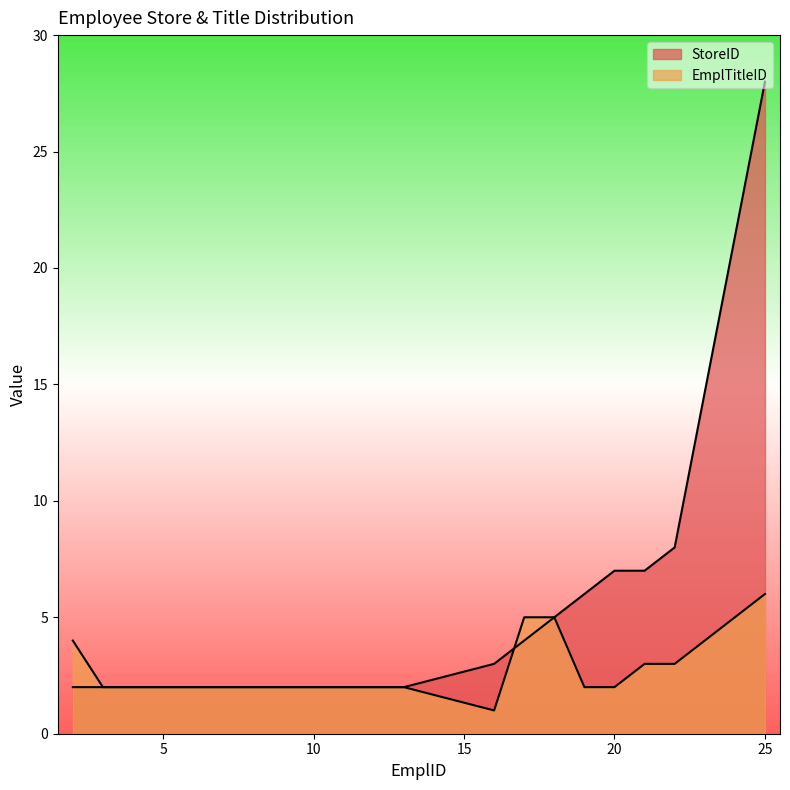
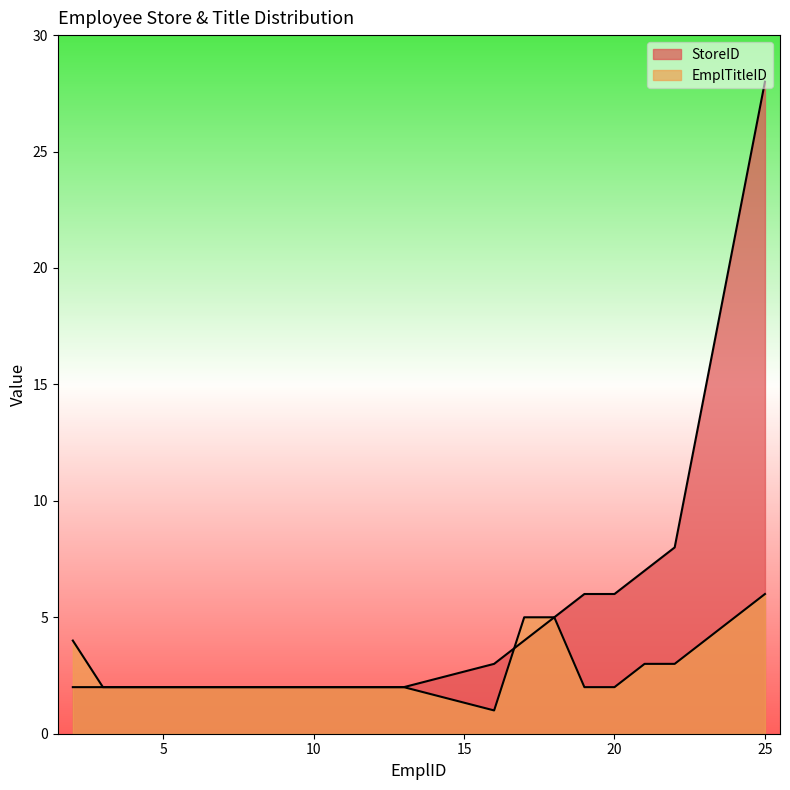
  {
    "StoreID": {
-     "20": 7
+     "20": 6
    },
    "EmplTitleID": {
      "20": 2,
      "25": 6
    }
  }
